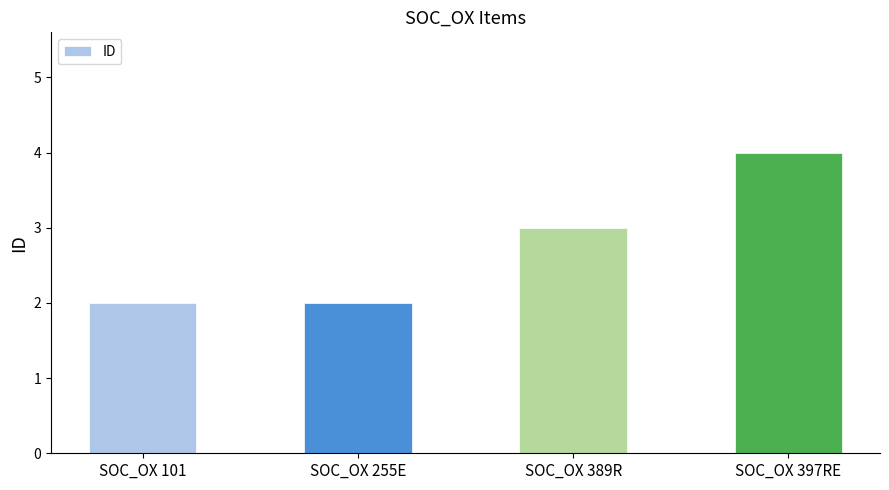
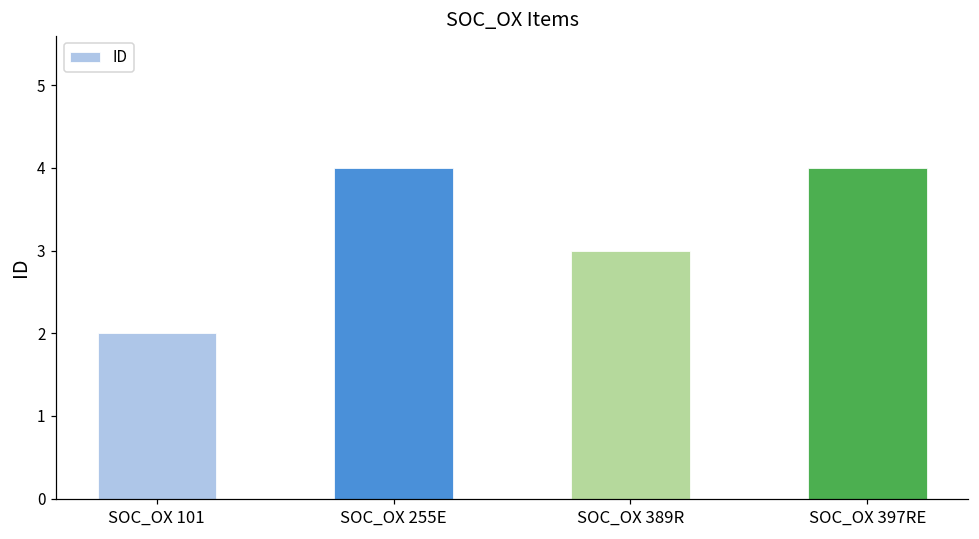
  {
    "SOC_OX 101": 2,
-   "SOC_OX 255E": 2,
+   "SOC_OX 255E": 4,
    "SOC_OX 389R": 3,
    "SOC_OX 397RE": 4
  }
